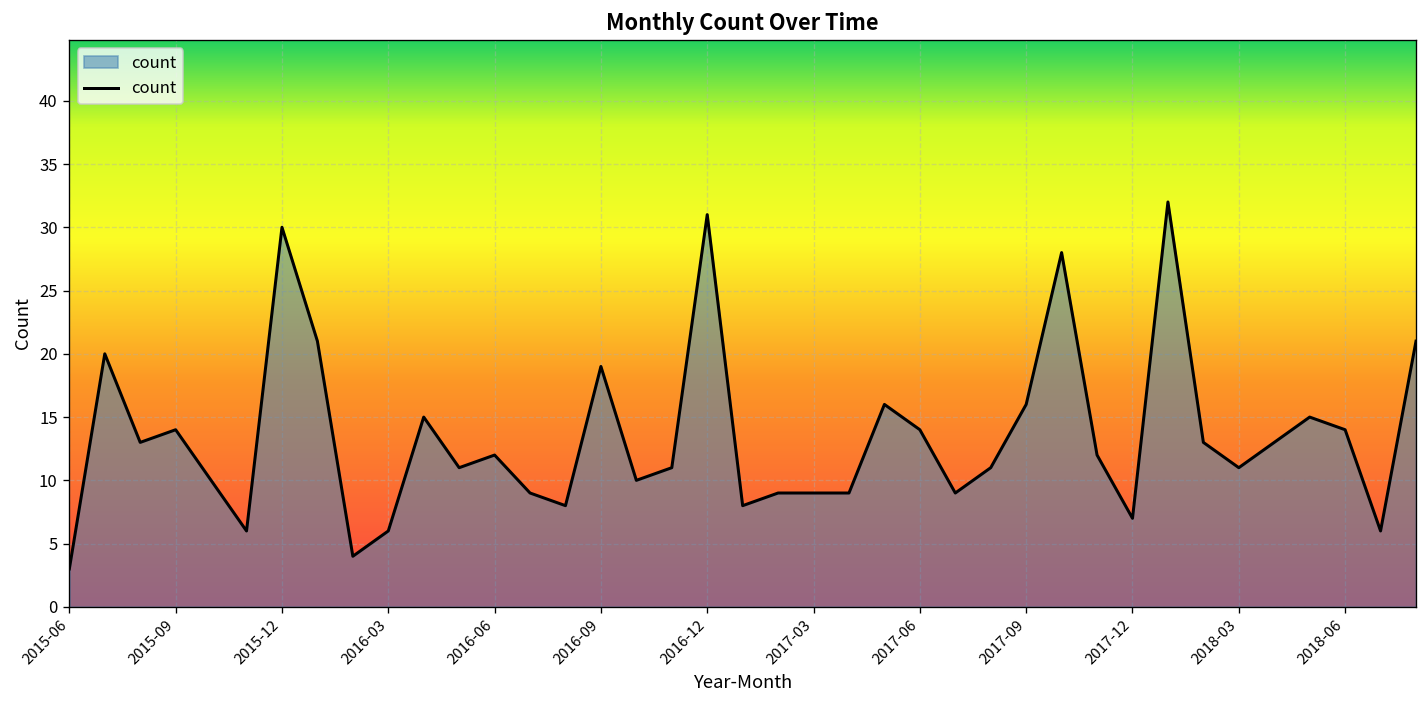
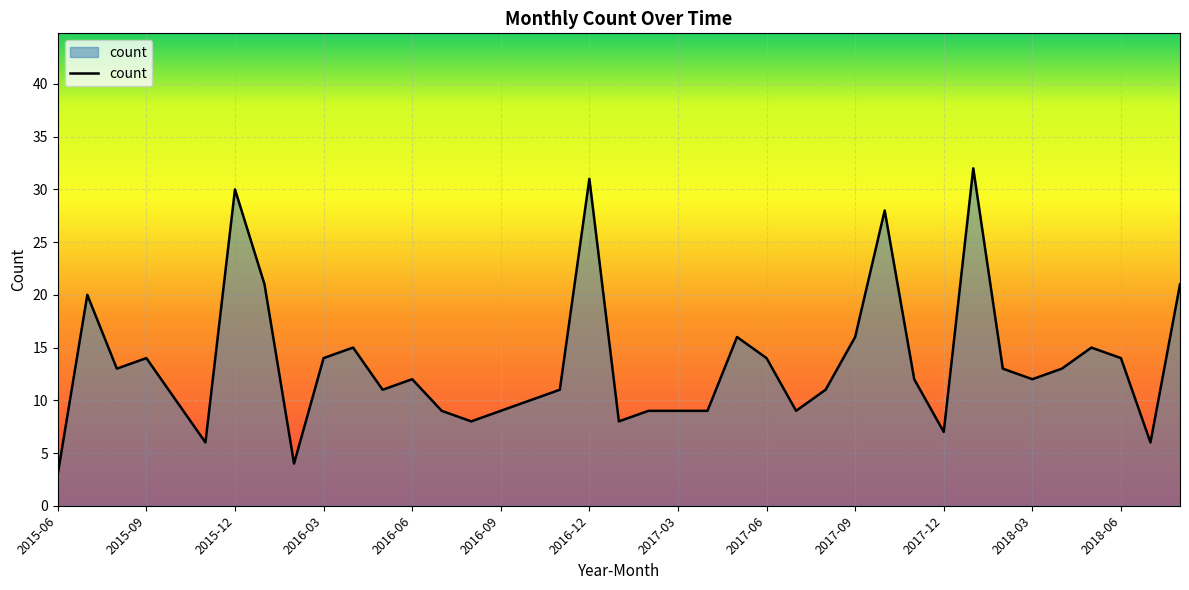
  {
    "2015-06": 3,
    "2015-09": 14,
    "2015-12": 30,
-   "2016-03": 6,
+   "2016-03": 14,
    "2016-06": 12,
-   "2016-09": 19,
+   "2016-09": 9,
    "2016-12": 31,
    "2017-03": 9,
    "2017-06": 14,
    "2017-09": 16,
    "2017-12": 7,
-   "2018-03": 11,
+   "2018-03": 12,
    "2018-06": 14
  }
